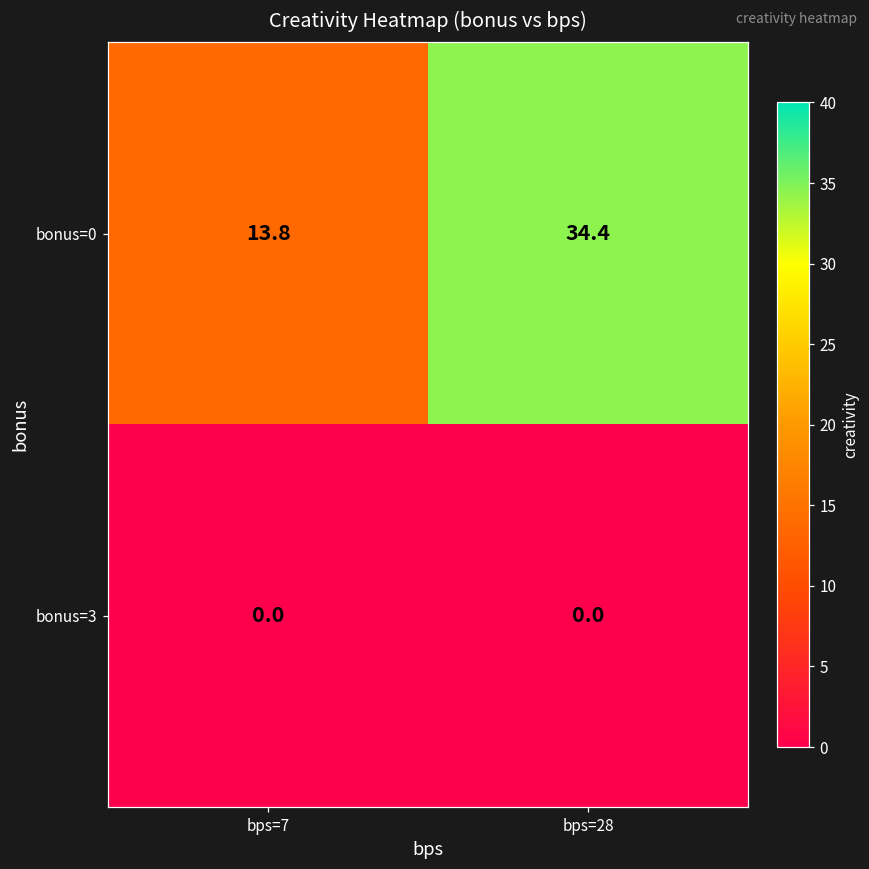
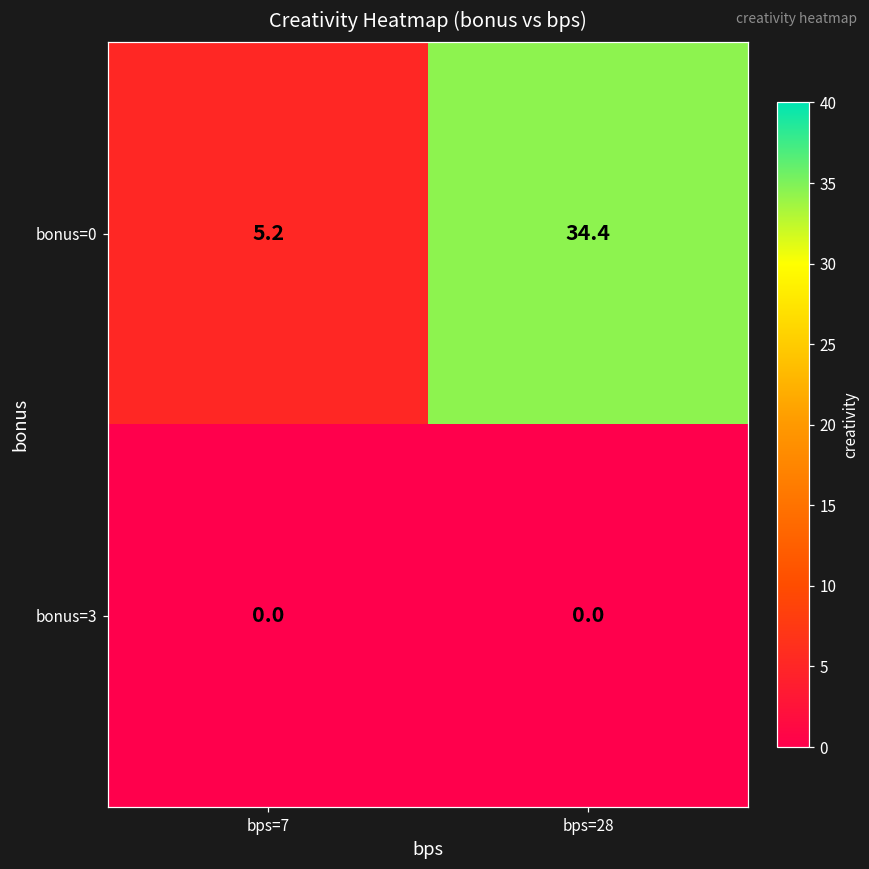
  {
    "bonus=0": {
-     "bps=7": 13.8
+     "bps=7": 5.2
    }
  }
